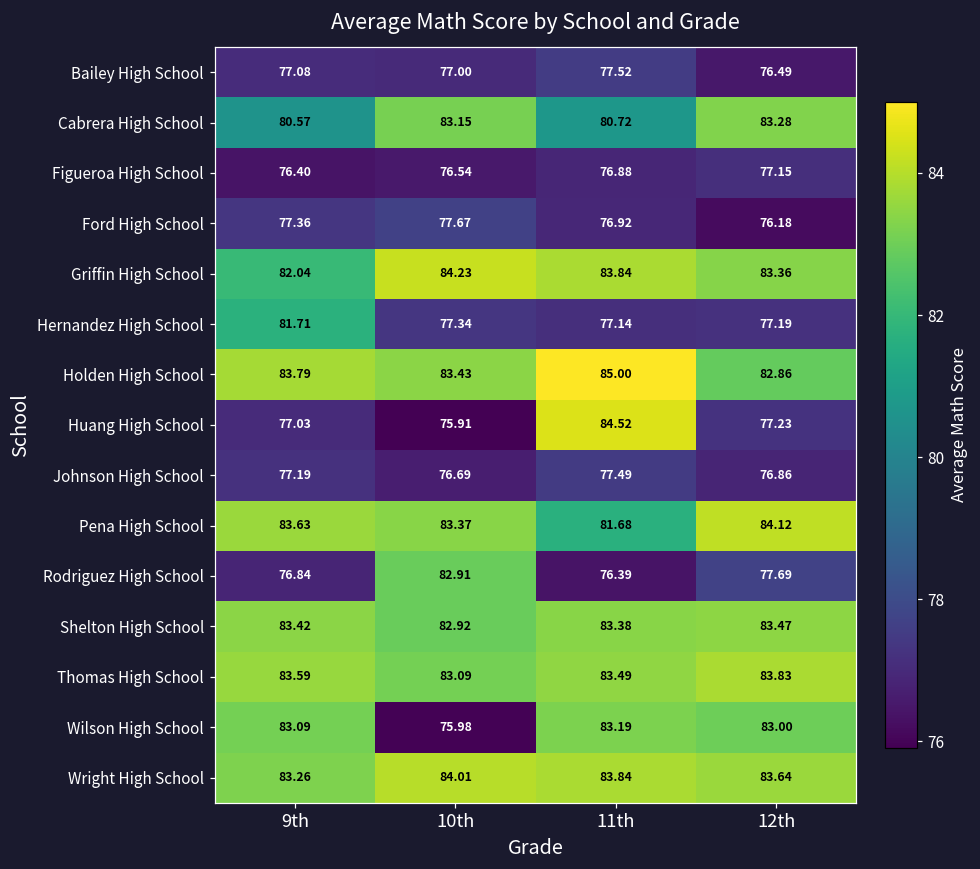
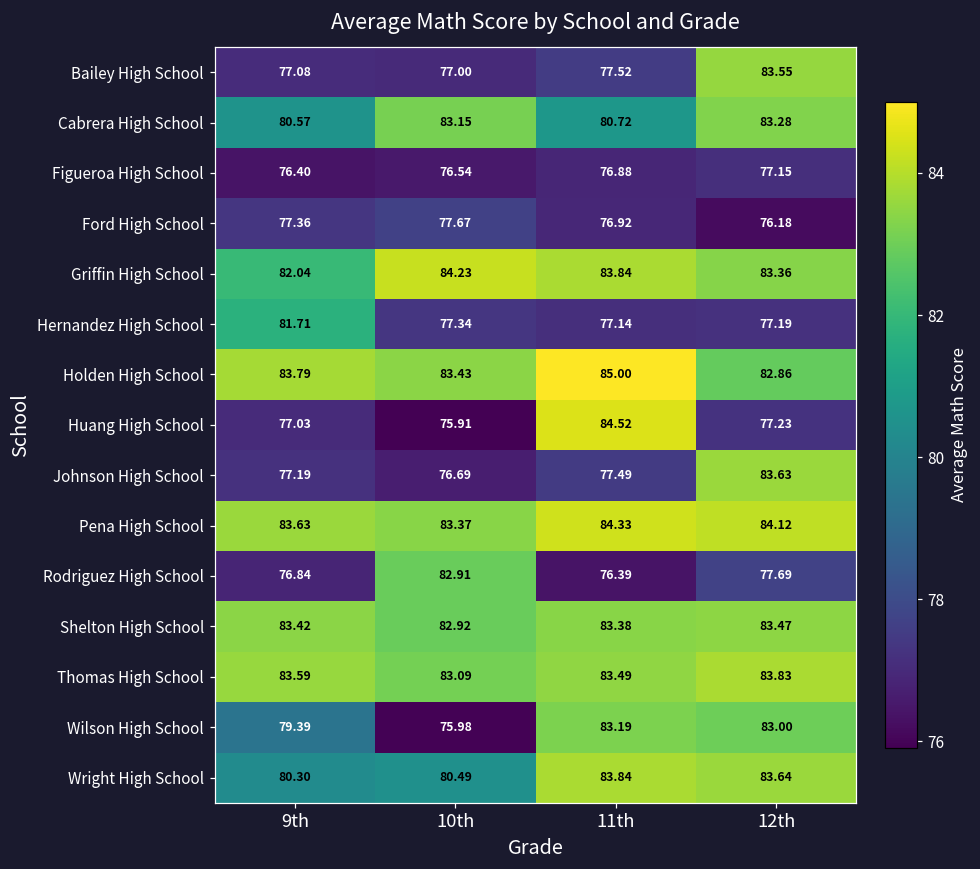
  {
    "Bailey High School": {
      "9th": 77.08,
      "10th": 77.00,
      "11th": 77.52,
-     "12th": 76.49
+     "12th": 83.55
    },
    "Cabrera High School": {
      "9th": 80.57,
      "10th": 83.15,
      "11th": 80.72,
      "12th": 83.28
    },
    "Figueroa High School": {
      "9th": 76.40,
      "10th": 76.54,
      "11th": 76.88,
      "12th": 77.15
    },
    "Ford High School": {
      "9th": 77.36,
      "10th": 77.67,
      "11th": 76.92,
      "12th": 76.18
    },
    "Griffin High School": {
      "9th": 82.04,
      "10th": 84.23,
      "11th": 83.84,
      "12th": 83.36
    },
    "Hernandez High School": {
      "9th": 81.71,
      "10th": 77.34,
      "11th": 77.14,
      "12th": 77.19
    },
    "Holden High School": {
      "9th": 83.79,
      "10th": 83.43,
      "11th": 85.00,
      "12th": 82.86
    },
    "Huang High School": {
      "9th": 77.03,
      "10th": 75.91,
      "11th": 84.52,
      "12th": 77.23
    },
    "Johnson High School": {
      "9th": 77.19,
      "10th": 76.69,
      "11th": 77.49,
-     "12th": 76.86
+     "12th": 83.63
    },
    "Pena High School": {
      "9th": 83.63,
      "10th": 83.37,
-     "11th": 81.68,
+     "11th": 84.33,
      "12th": 84.12
    },
    "Rodriguez High School": {
      "9th": 76.84,
      "10th": 82.91,
      "11th": 76.39,
      "12th": 77.69
    },
    "Shelton High School": {
      "9th": 83.42,
      "10th": 82.92,
      "11th": 83.38,
      "12th": 83.47
    },
    "Thomas High School": {
      "9th": 83.59,
      "10th": 83.09,
      "11th": 83.49,
      "12th": 83.83
    },
    "Wilson High School": {
-     "9th": 83.09,
+     "9th": 79.39,
      "10th": 75.98,
      "11th": 83.19,
      "12th": 83.00
    },
    "Wright High School": {
-     "9th": 83.26,
-     "10th": 84.01,
+     "9th": 80.30,
+     "10th": 80.49,
      "11th": 83.84,
      "12th": 83.64
    }
  }
